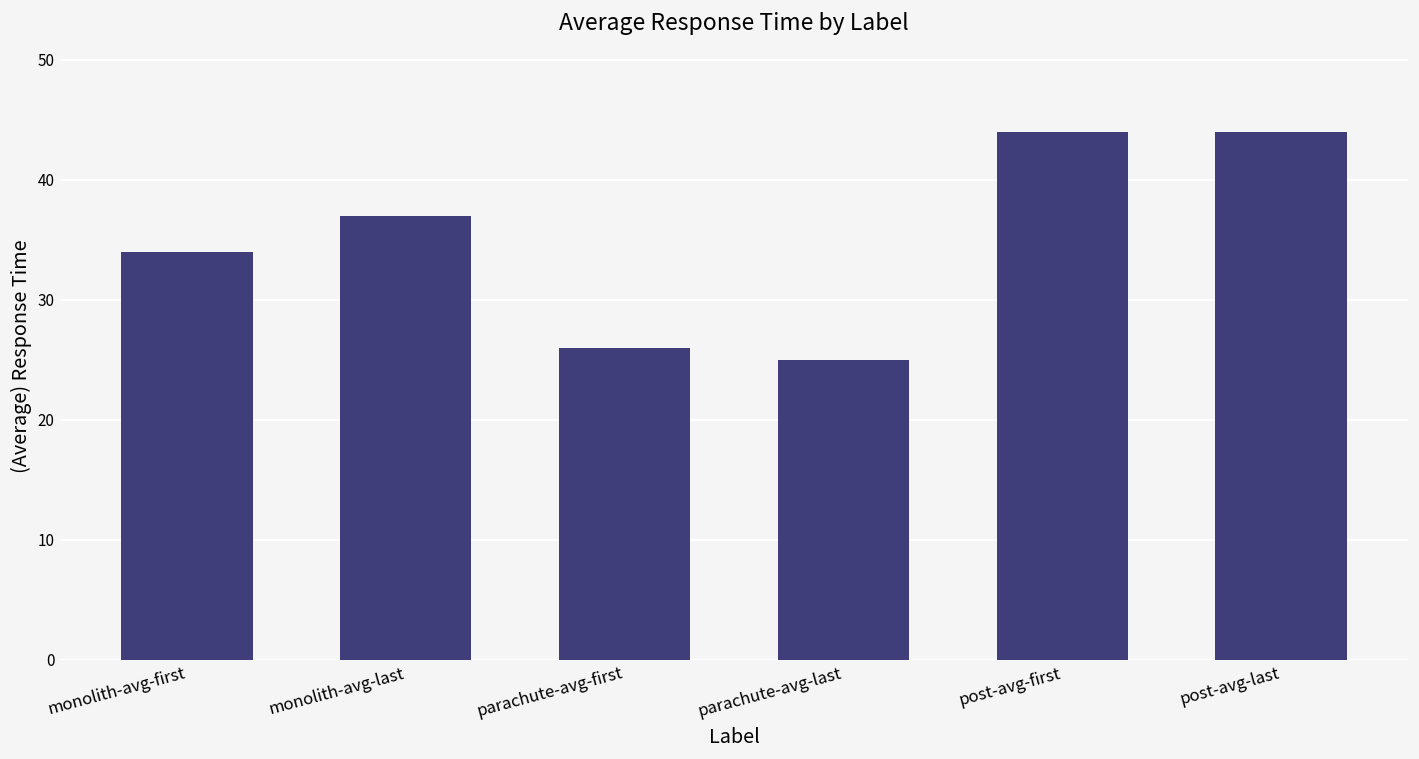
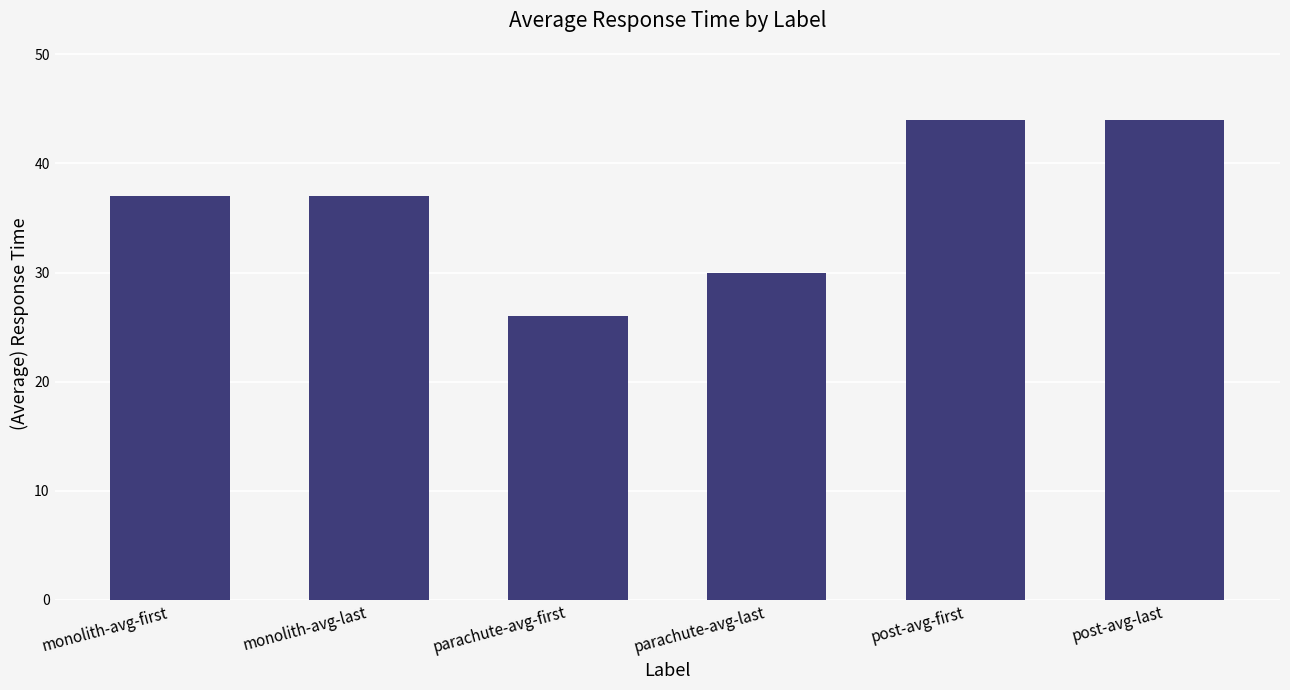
  {
-   "monolith-avg-first": 34,
+   "monolith-avg-first": 37,
    "monolith-avg-last": 37,
    "parachute-avg-first": 26,
-   "parachute-avg-last": 25,
+   "parachute-avg-last": 30,
    "post-avg-first": 44,
    "post-avg-last": 44
  }
